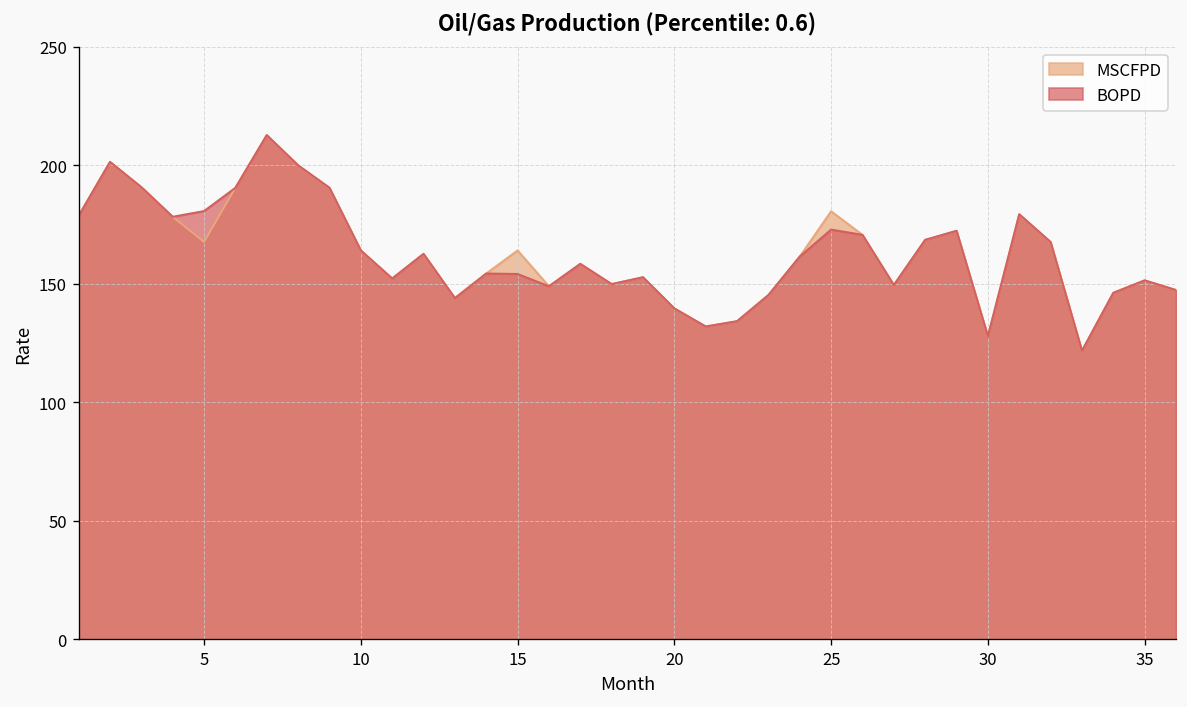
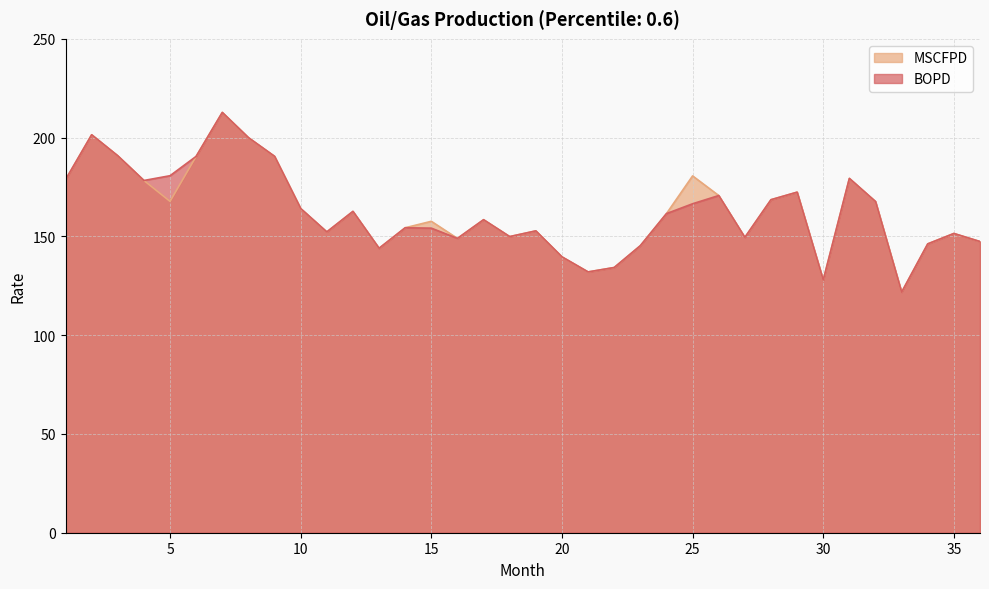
  {
    "MSCFPD": {
      "5": 168,
-     "15": 164,
+     "15": 158,
      "25": 181
    },
    "BOPD": {
      "5": 181,
      "15": 154,
-     "25": 173
+     "25": 167
    }
  }
